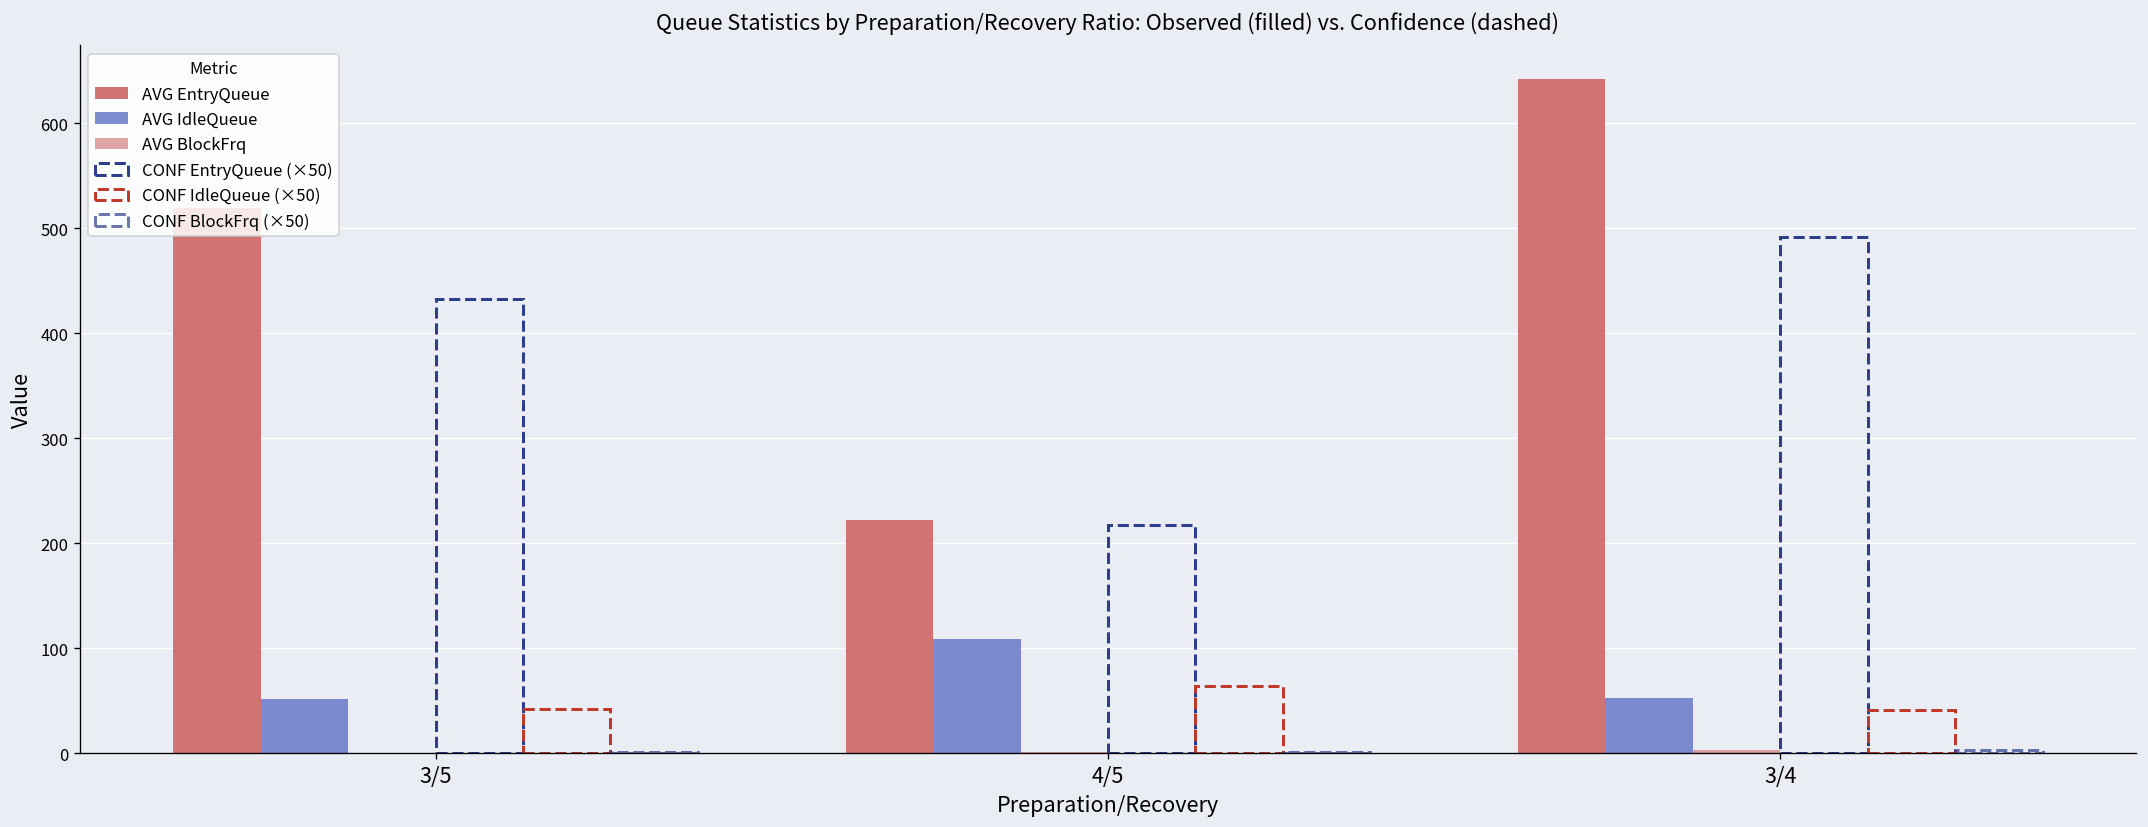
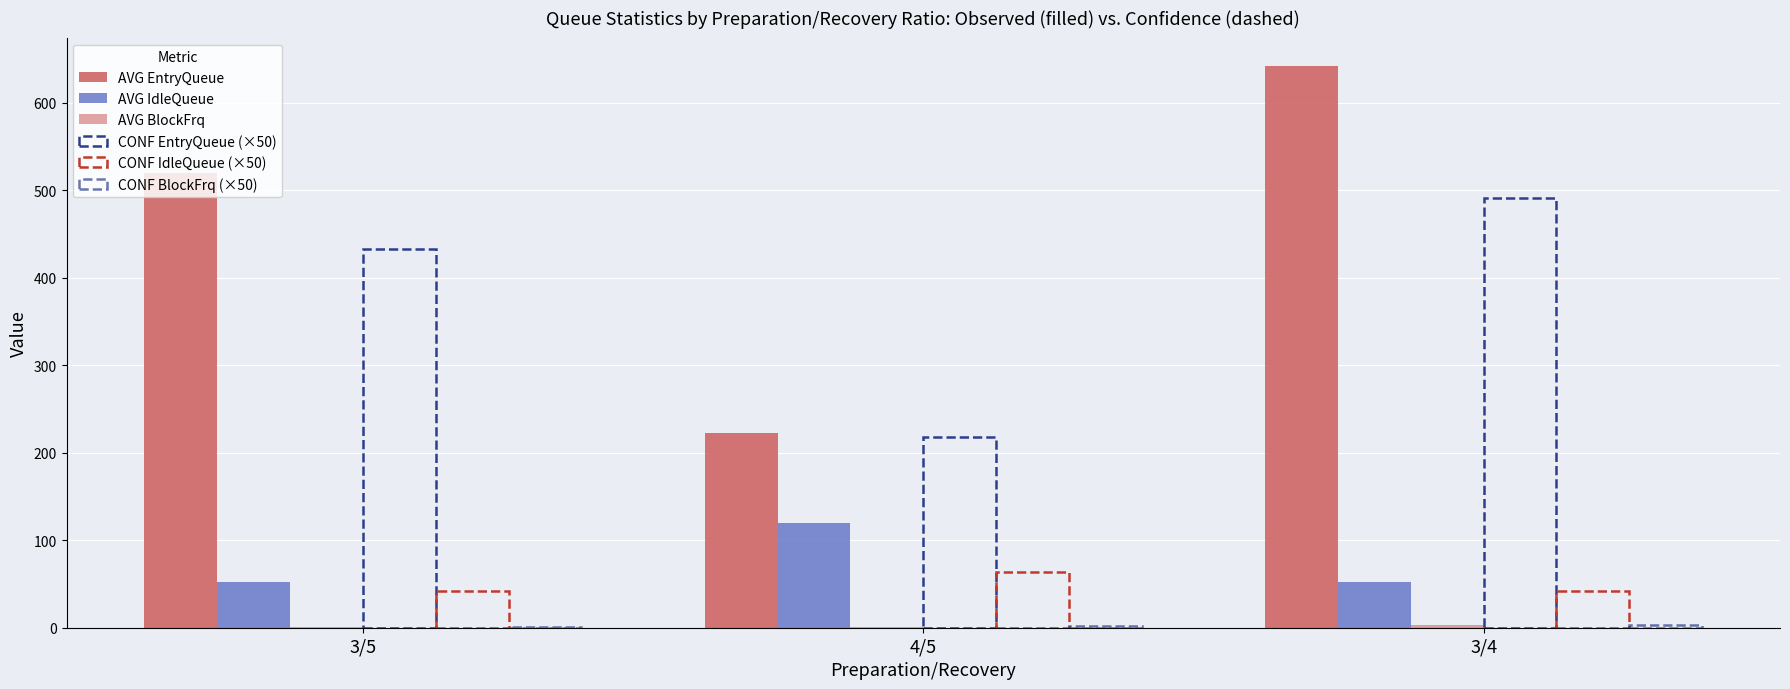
  {
    "AVG IdleQueue": {
      "3/5": 50,
-     "4/5": 110,
+     "4/5": 120,
      "3/4": 50
    }
  }
